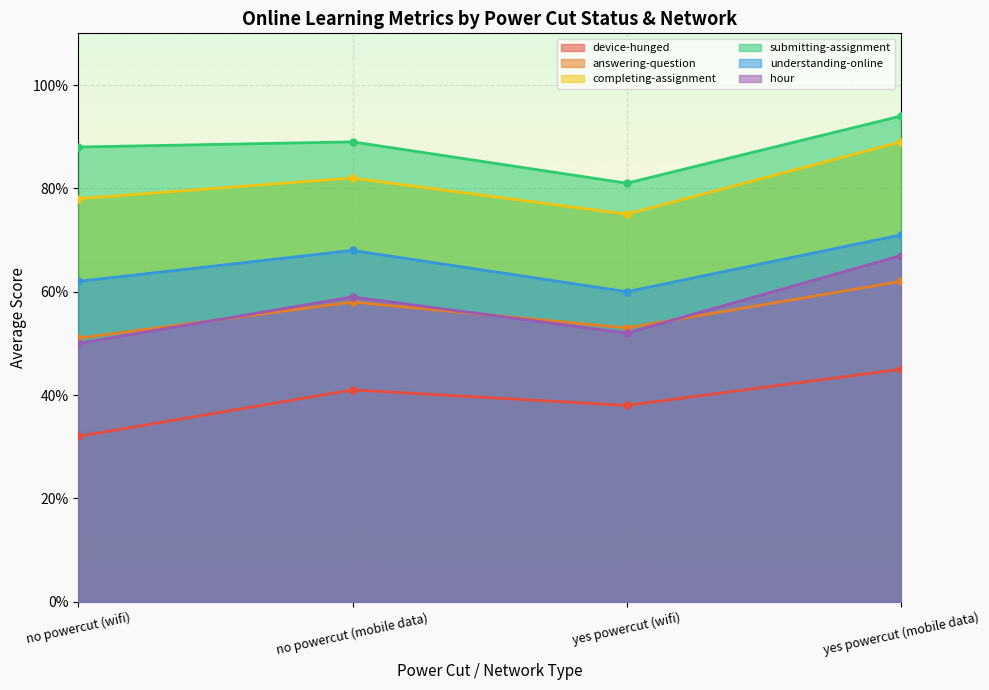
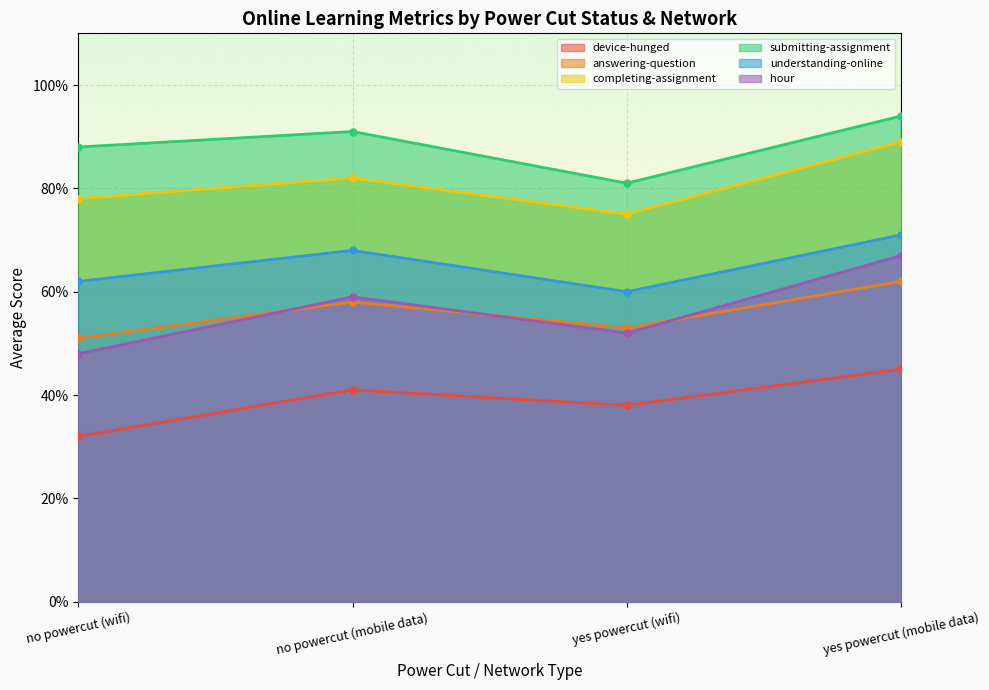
  {
    "completing-assignment": {
      "no powercut (wifi)": "78%",
      "no powercut (mobile data)": "82%",
      "yes powercut (wifi)": "75%",
      "yes powercut (mobile data)": "89%"
    },
    "submitting-assignment": {
      "no powercut (wifi)": "88%",
-     "no powercut (mobile data)": "89%",
+     "no powercut (mobile data)": "91%",
      "yes powercut (wifi)": "81%",
      "yes powercut (mobile data)": "94%"
    },
    "understanding-online": {
      "no powercut (wifi)": "62%",
      "no powercut (mobile data)": "68%",
      "yes powercut (wifi)": "60%",
      "yes powercut (mobile data)": "71%"
    },
    "hour": {
-     "no powercut (wifi)": "50%",
+     "no powercut (wifi)": "48%",
      "no powercut (mobile data)": "59%",
      "yes powercut (wifi)": "52%",
      "yes powercut (mobile data)": "67%"
    }
  }
